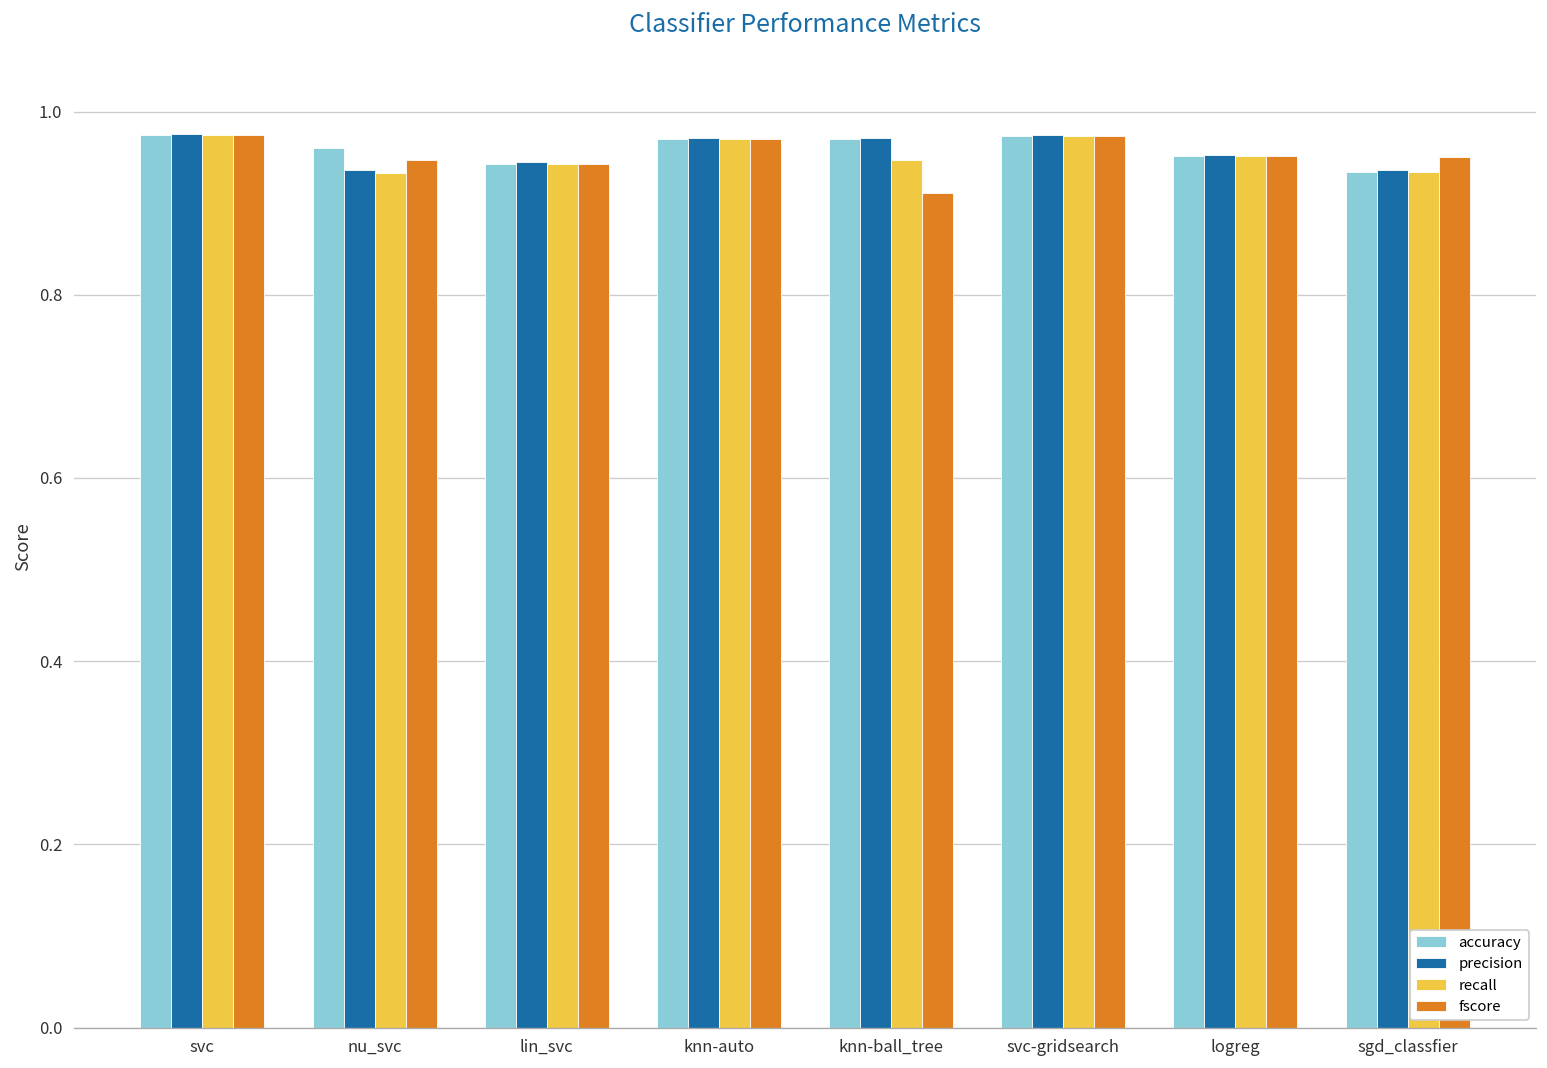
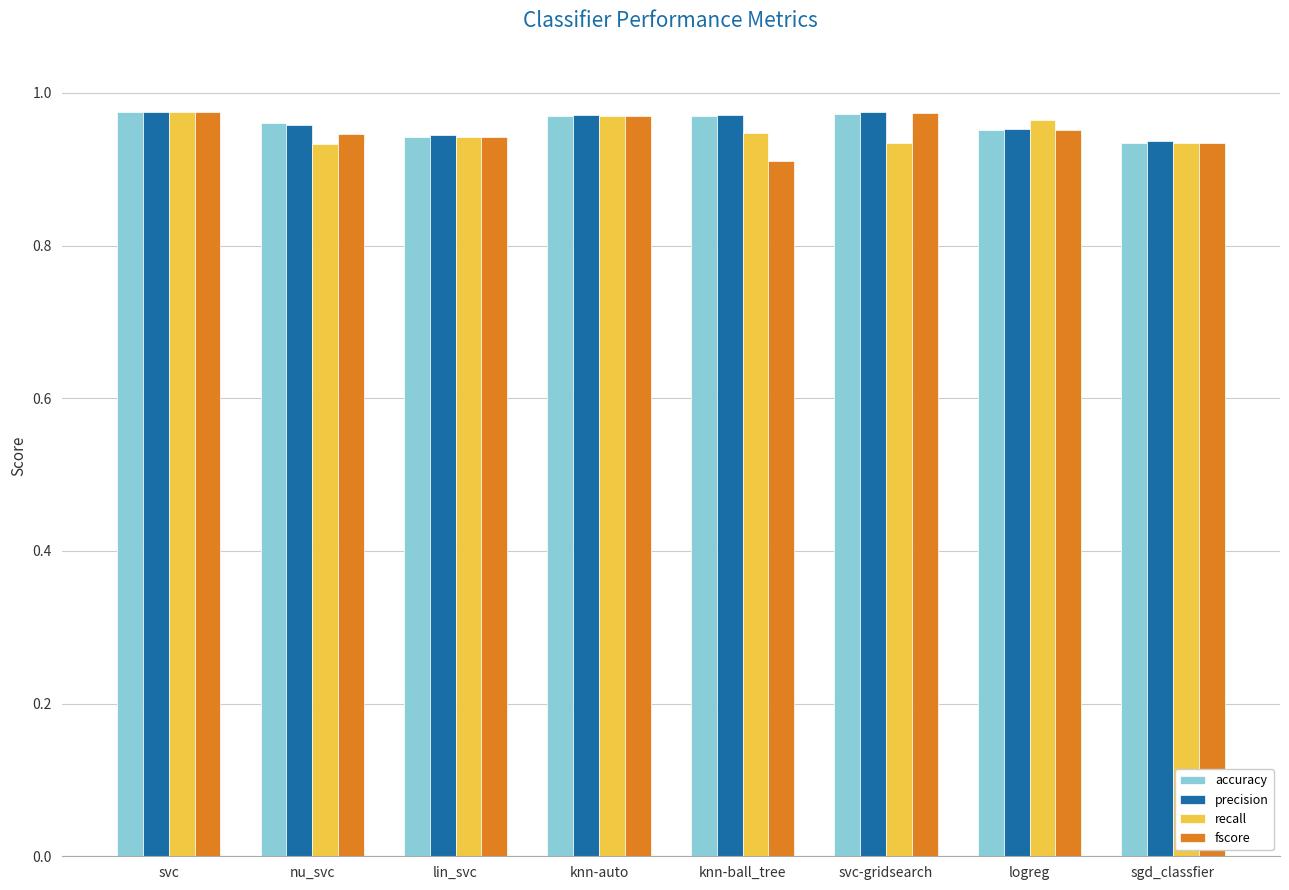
  {
    "accuracy": {
      "svc": 0.97,
      "nu_svc": 0.96,
      "lin_svc": 0.94,
      "knn-auto": 0.97,
      "knn-ball_tree": 0.97,
      "svc-gridsearch": 0.97,
      "logreg": 0.95,
      "sgd_classfier": 0.93
    },
    "precision": {
      "svc": 0.98,
-     "nu_svc": 0.94,
+     "nu_svc": 0.96,
      "lin_svc": 0.95,
      "knn-auto": 0.97,
      "knn-ball_tree": 0.97,
      "svc-gridsearch": 0.97,
      "logreg": 0.95,
      "sgd_classfier": 0.94
    },
    "recall": {
      "svc": 0.97,
      "nu_svc": 0.93,
      "lin_svc": 0.94,
      "knn-auto": 0.97,
      "knn-ball_tree": 0.95,
-     "svc-gridsearch": 0.97,
-     "logreg": 0.95,
+     "svc-gridsearch": 0.93,
+     "logreg": 0.96,
      "sgd_classfier": 0.93
    },
    "fscore": {
      "svc": 0.97,
      "nu_svc": 0.95,
      "lin_svc": 0.94,
      "knn-auto": 0.97,
      "knn-ball_tree": 0.91,
      "svc-gridsearch": 0.97,
      "logreg": 0.95,
-     "sgd_classfier": 0.95
+     "sgd_classfier": 0.93
    }
  }
